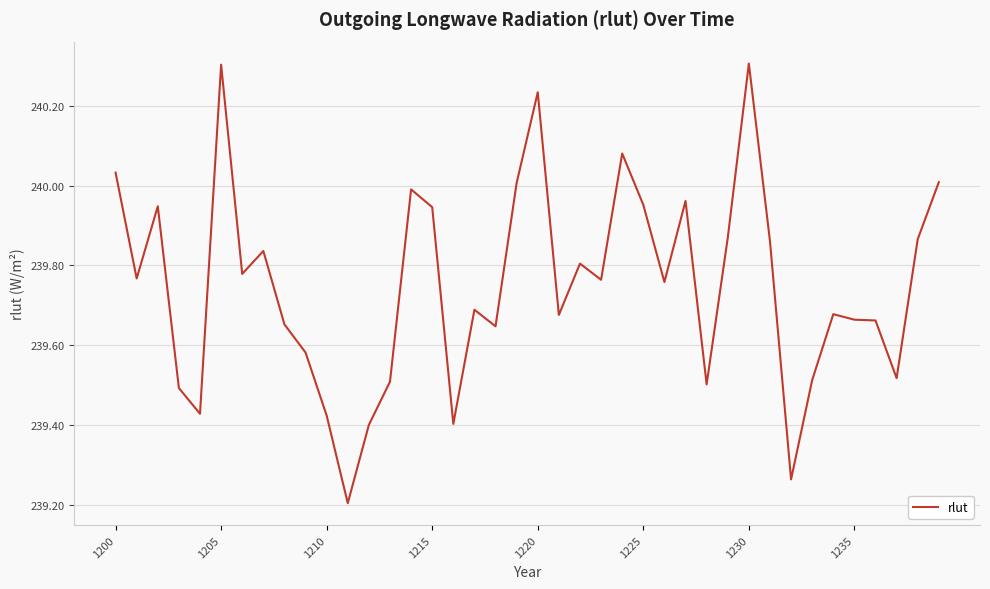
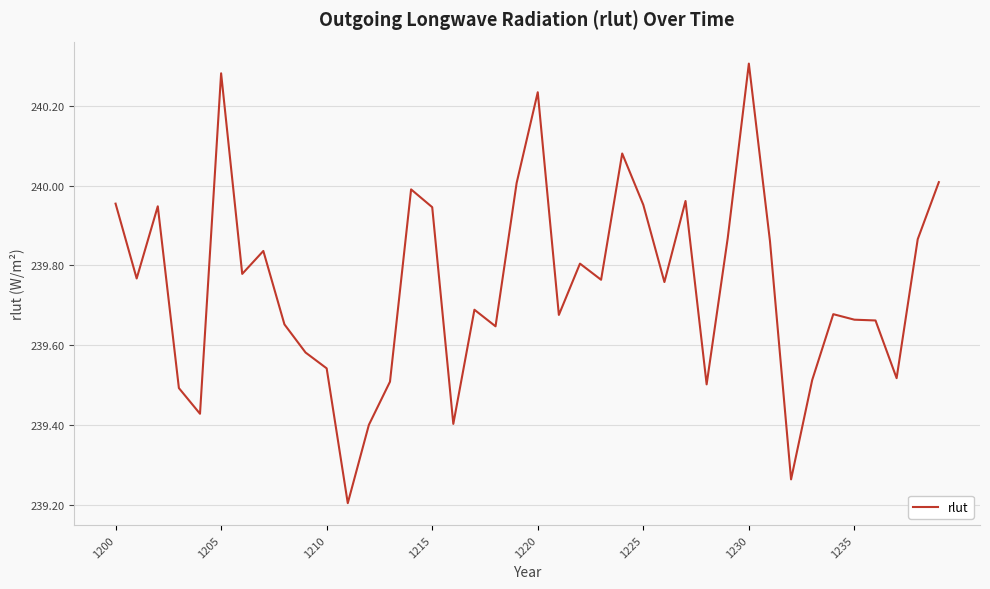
  {
-   "1200": 240.03,
-   "1205": 240.30,
-   "1210": 239.42,
+   "1200": 239.95,
+   "1205": 240.28,
+   "1210": 239.54,
    "1215": 239.95,
    "1220": 240.23,
    "1225": 239.95,
    "1230": 240.31,
    "1235": 239.66
  }
